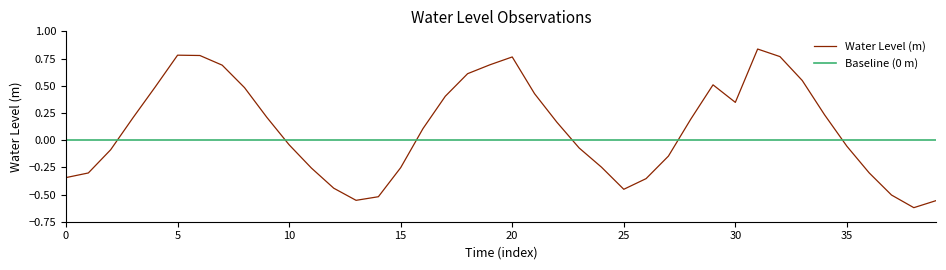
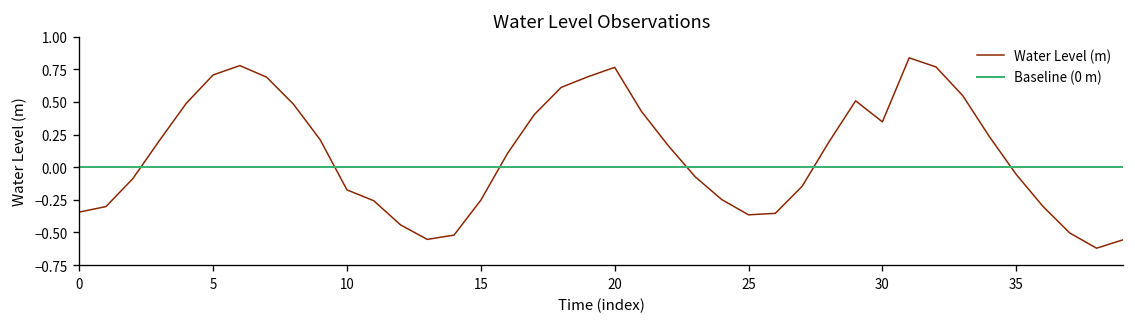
  {
    "Water Level (m)": {
      "0": -0.34,
-     "5": 0.78,
-     "10": -0.04,
+     "5": 0.71,
+     "10": -0.17,
      "15": -0.25,
      "20": 0.76,
-     "25": -0.45,
+     "25": -0.37,
      "30": 0.35,
      "35": -0.06
    },
    "Baseline (0 m)": {
      "0": 0.00,
      "5": 0.00,
      "10": 0.00,
      "15": 0.00,
      "20": 0.00,
      "25": 0.00,
      "30": 0.00,
      "35": 0.00
    }
  }
